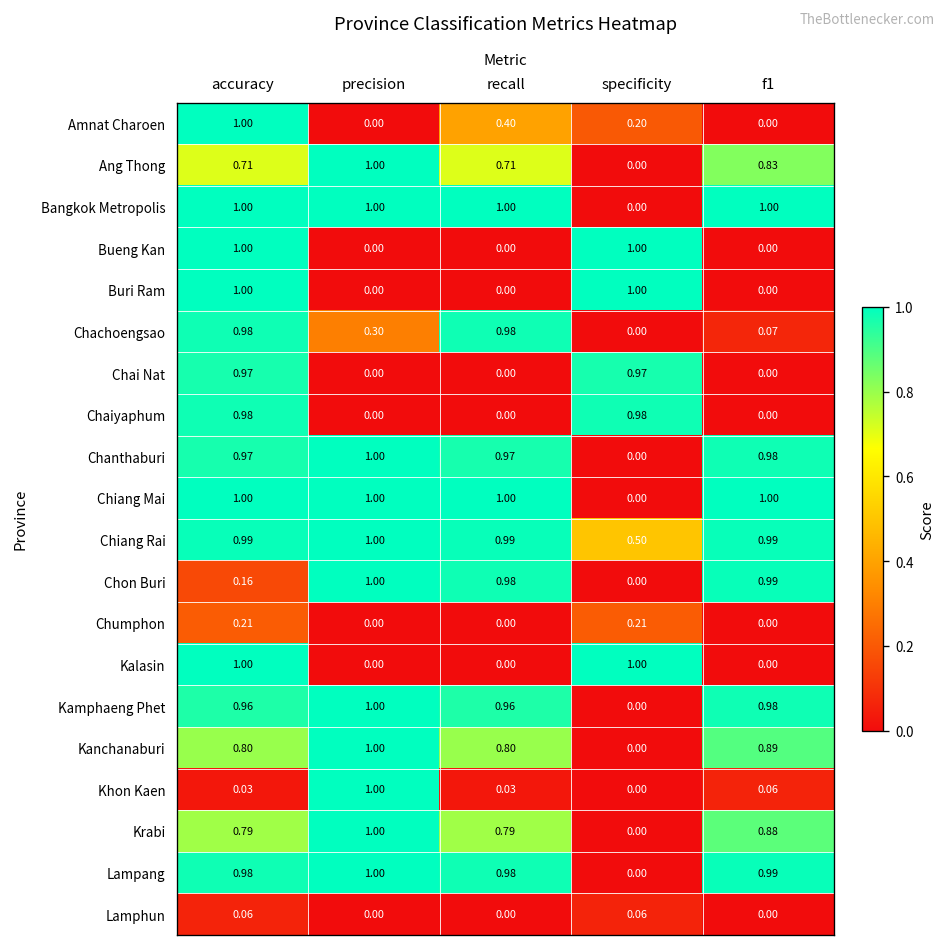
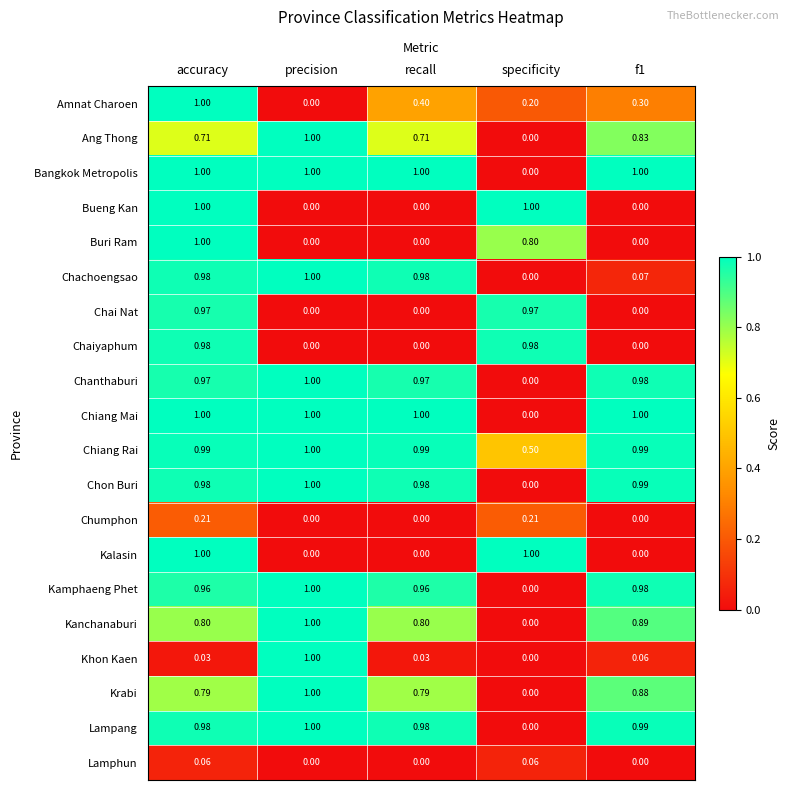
  {
    "Amnat Charoen": {
      "accuracy": 1.00,
      "precision": 0.00,
      "recall": 0.40,
      "specificity": 0.20,
-     "f1": 0.00
+     "f1": 0.30
    },
    "Ang Thong": {
      "accuracy": 0.71,
      "precision": 1.00,
      "recall": 0.71,
      "specificity": 0.00,
      "f1": 0.83
    },
    "Bangkok Metropolis": {
      "accuracy": 1.00,
      "precision": 1.00,
      "recall": 1.00,
      "specificity": 0.00,
      "f1": 1.00
    },
    "Bueng Kan": {
      "accuracy": 1.00,
      "precision": 0.00,
      "recall": 0.00,
      "specificity": 1.00,
      "f1": 0.00
    },
    "Buri Ram": {
      "accuracy": 1.00,
      "precision": 0.00,
      "recall": 0.00,
-     "specificity": 1.00,
+     "specificity": 0.80,
      "f1": 0.00
    },
    "Chachoengsao": {
      "accuracy": 0.98,
-     "precision": 0.30,
+     "precision": 1.00,
      "recall": 0.98,
      "specificity": 0.00,
      "f1": 0.07
    },
    "Chai Nat": {
      "accuracy": 0.97,
      "precision": 0.00,
      "recall": 0.00,
      "specificity": 0.97,
      "f1": 0.00
    },
    "Chaiyaphum": {
      "accuracy": 0.98,
      "precision": 0.00,
      "recall": 0.00,
      "specificity": 0.98,
      "f1": 0.00
    },
    "Chanthaburi": {
      "accuracy": 0.97,
      "precision": 1.00,
      "recall": 0.97,
      "specificity": 0.00,
      "f1": 0.98
    },
    "Chiang Mai": {
      "accuracy": 1.00,
      "precision": 1.00,
      "recall": 1.00,
      "specificity": 0.00,
      "f1": 1.00
    },
    "Chiang Rai": {
      "accuracy": 0.99,
      "precision": 1.00,
      "recall": 0.99,
      "specificity": 0.50,
      "f1": 0.99
    },
    "Chon Buri": {
-     "accuracy": 0.16,
+     "accuracy": 0.98,
      "precision": 1.00,
      "recall": 0.98,
      "specificity": 0.00,
      "f1": 0.99
    },
    "Chumphon": {
      "accuracy": 0.21,
      "precision": 0.00,
      "recall": 0.00,
      "specificity": 0.21,
      "f1": 0.00
    },
    "Kalasin": {
      "accuracy": 1.00,
      "precision": 0.00,
      "recall": 0.00,
      "specificity": 1.00,
      "f1": 0.00
    },
    "Kamphaeng Phet": {
      "accuracy": 0.96,
      "precision": 1.00,
      "recall": 0.96,
      "specificity": 0.00,
      "f1": 0.98
    },
    "Kanchanaburi": {
      "accuracy": 0.80,
      "precision": 1.00,
      "recall": 0.80,
      "specificity": 0.00,
      "f1": 0.89
    },
    "Khon Kaen": {
      "accuracy": 0.03,
      "precision": 1.00,
      "recall": 0.03,
      "specificity": 0.00,
      "f1": 0.06
    },
    "Krabi": {
      "accuracy": 0.79,
      "precision": 1.00,
      "recall": 0.79,
      "specificity": 0.00,
      "f1": 0.88
    },
    "Lampang": {
      "accuracy": 0.98,
      "precision": 1.00,
      "recall": 0.98,
      "specificity": 0.00,
      "f1": 0.99
    },
    "Lamphun": {
      "accuracy": 0.06,
      "precision": 0.00,
      "recall": 0.00,
      "specificity": 0.06,
      "f1": 0.00
    }
  }
